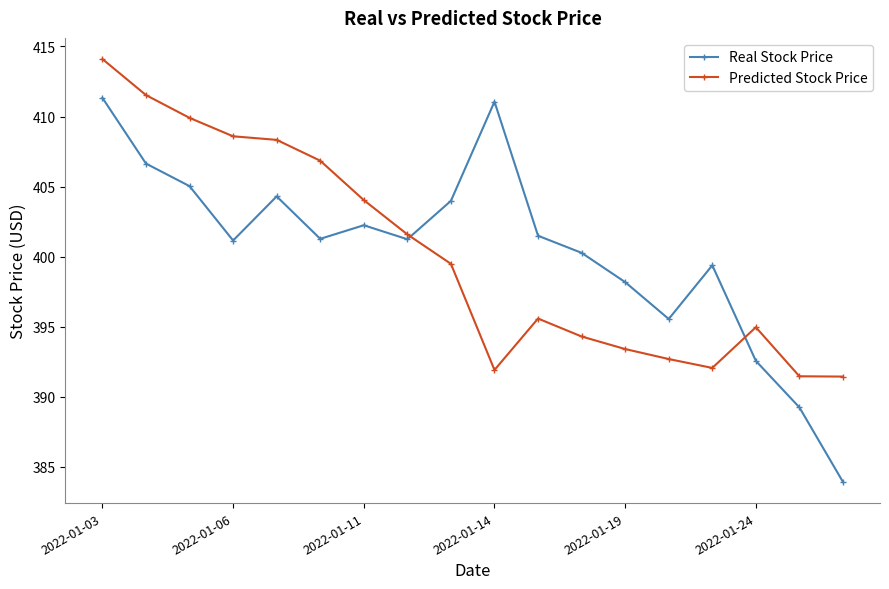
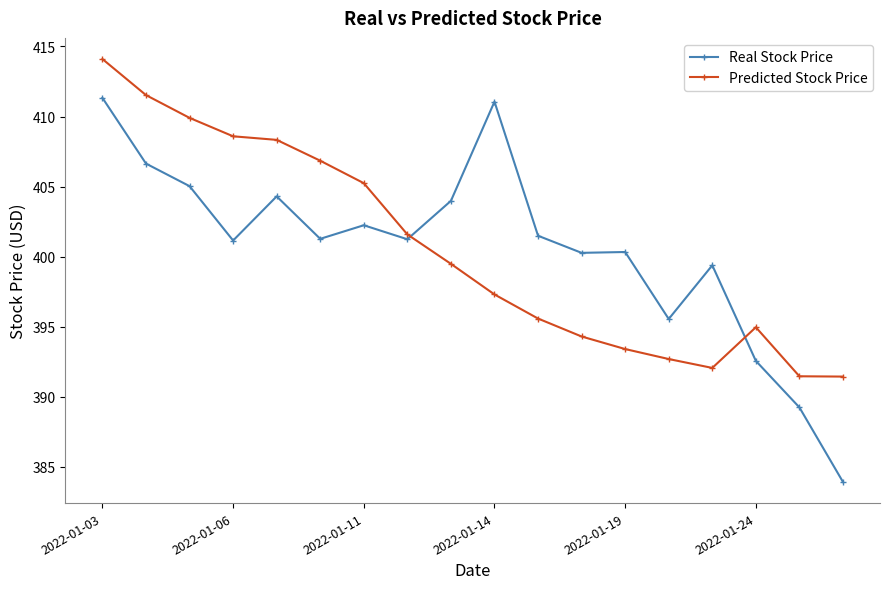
  {
    "Real Stock Price": {
      "2022-01-03": 411.3,
      "2022-01-06": 401.2,
      "2022-01-11": 402.2,
      "2022-01-14": 411.1,
-     "2022-01-19": 398.2,
+     "2022-01-19": 400.3,
      "2022-01-24": 392.6
    },
    "Predicted Stock Price": {
      "2022-01-03": 414.1,
      "2022-01-06": 408.6,
-     "2022-01-11": 404.0,
-     "2022-01-14": 391.9,
+     "2022-01-11": 405.2,
+     "2022-01-14": 397.3,
      "2022-01-19": 393.4,
      "2022-01-24": 395.0
    }
  }
